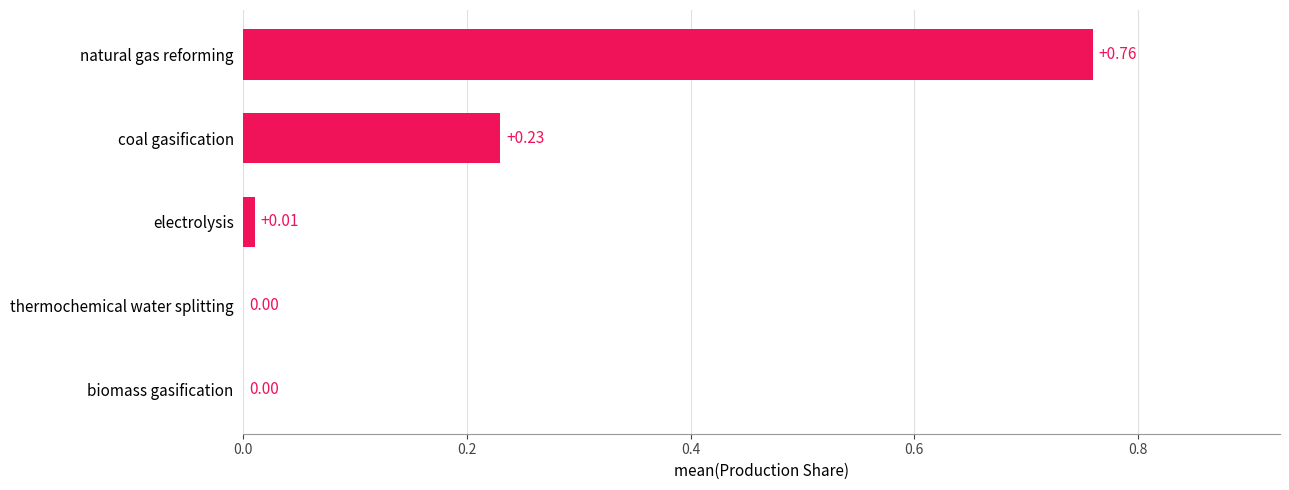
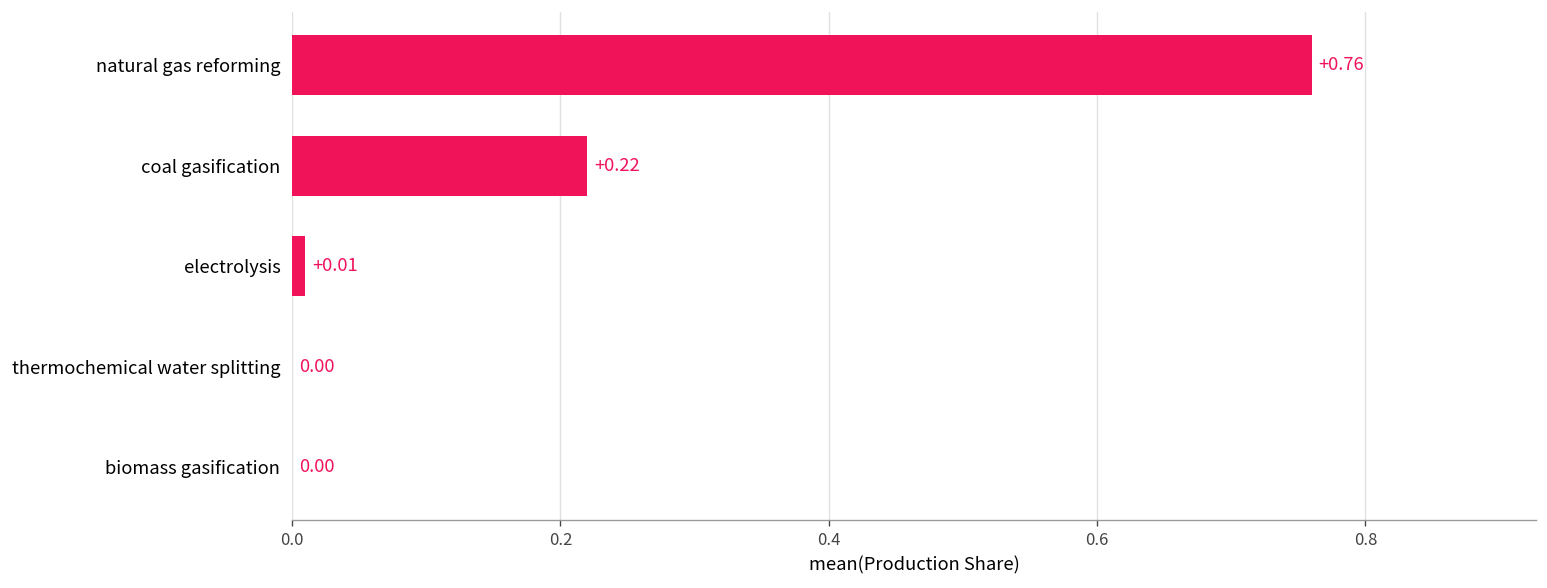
  {
    "natural gas reforming": "+0.76",
-   "coal gasification": "+0.23",
+   "coal gasification": "+0.22",
    "electrolysis": "+0.01",
    "thermochemical water splitting": "0.00",
    "biomass gasification": "0.00"
  }
